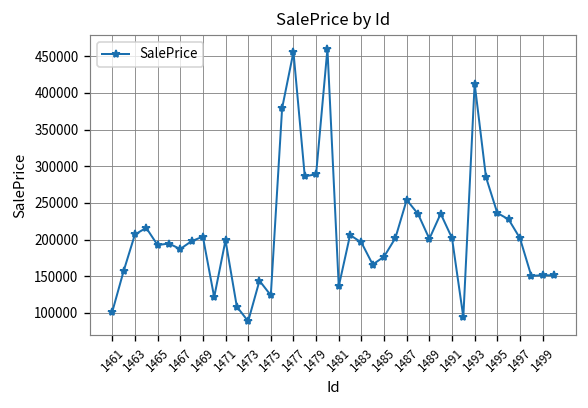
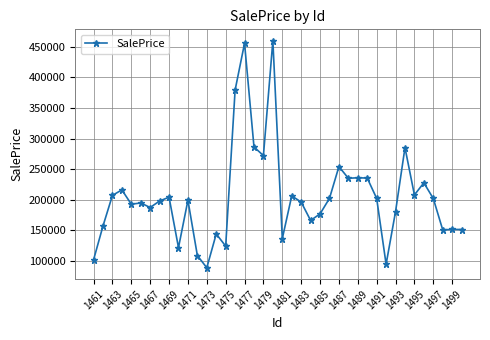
  {
    "1461": 100000,
    "1463": 210000,
    "1465": 190000,
    "1467": 190000,
    "1469": 200000,
    "1471": 200000,
    "1473": 90000,
    "1475": 120000,
    "1477": 460000,
-   "1479": 290000,
+   "1479": 270000,
    "1481": 140000,
    "1483": 200000,
    "1485": 180000,
    "1487": 250000,
-   "1489": 200000,
+   "1489": 240000,
    "1491": 200000,
-   "1493": 410000,
-   "1495": 240000,
+   "1493": 180000,
+   "1495": 210000,
    "1497": 200000,
    "1499": 150000
  }
